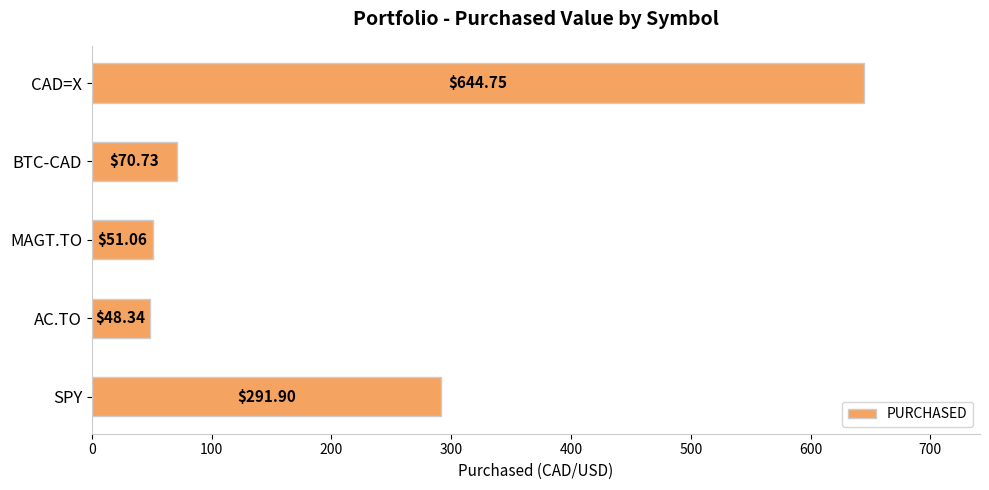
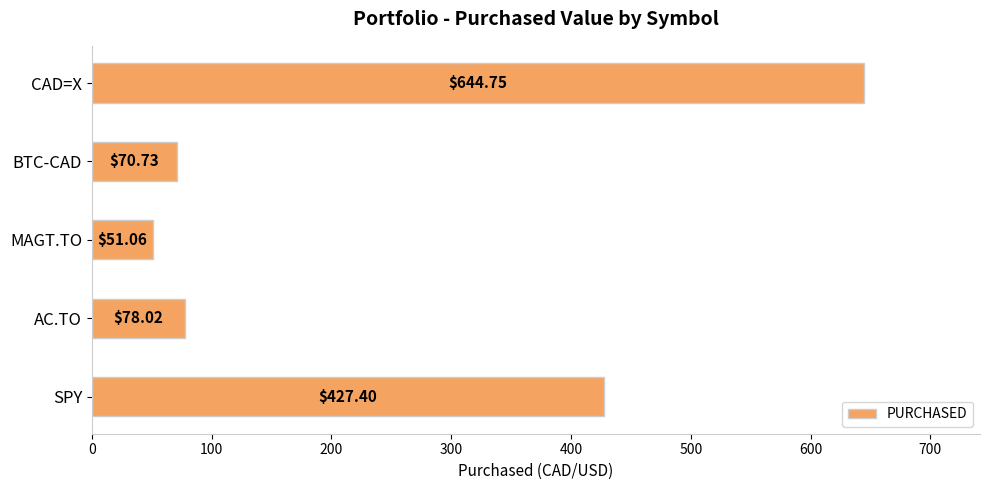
  {
    "CAD=X": "$644.75",
    "BTC-CAD": "$70.73",
    "MAGT.TO": "$51.06",
-   "AC.TO": "$48.34",
-   "SPY": "$291.90"
+   "AC.TO": "$78.02",
+   "SPY": "$427.40"
  }
